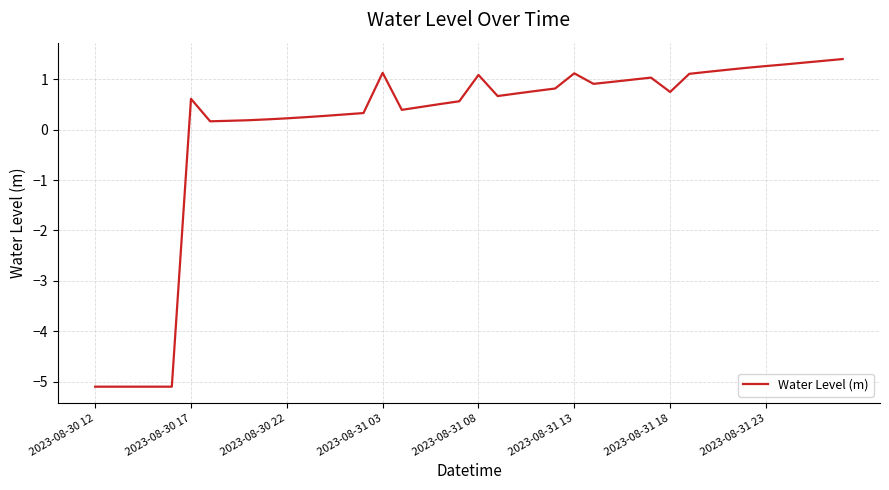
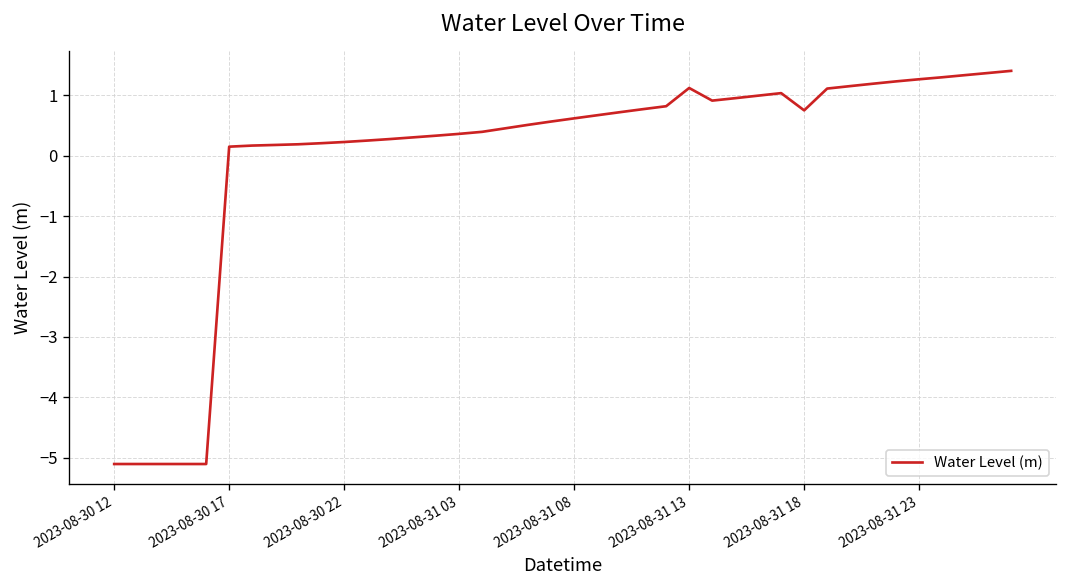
  {
    "2023-08-30 12": -5.1,
-   "2023-08-30 17": 0.6,
+   "2023-08-30 17": 0.1,
    "2023-08-30 22": 0.2,
-   "2023-08-31 03": 1.1,
-   "2023-08-31 08": 1.1,
+   "2023-08-31 03": 0.4,
+   "2023-08-31 08": 0.6,
    "2023-08-31 13": 1.1,
    "2023-08-31 18": 0.7,
    "2023-08-31 23": 1.3
  }
